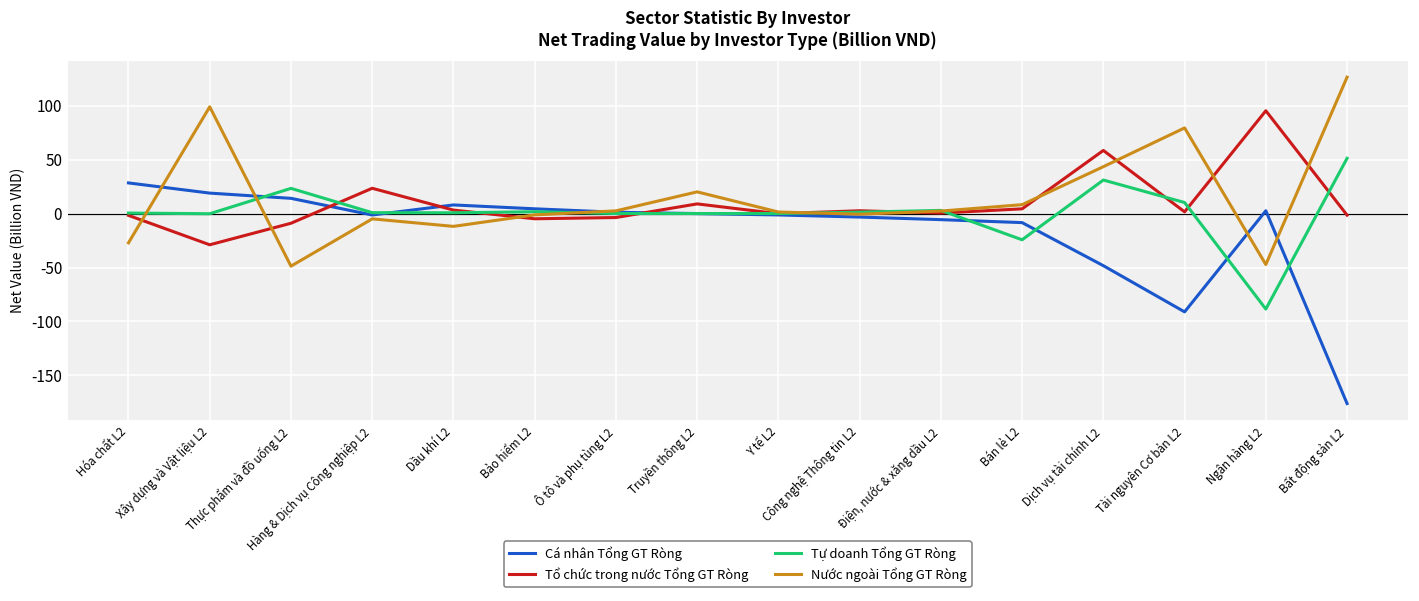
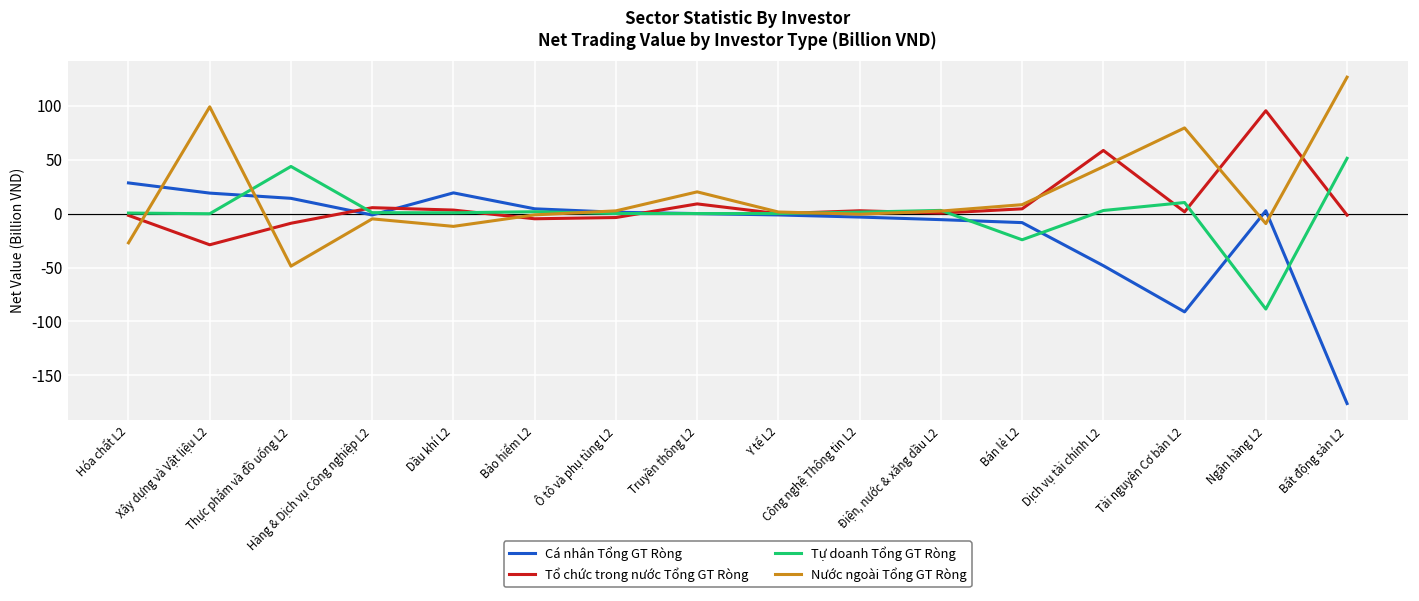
  {
    "Cá nhân Tổng GT Ròng": {
      "Hóa chất L2": 30,
      "Xây dựng và Vật liệu L2": 20,
      "Thực phẩm và đồ uống L2": 10,
-     "Dầu khí L2": 10,
+     "Dầu khí L2": 20,
      "Bảo hiểm L2": 0,
      "Công nghệ Thông tin L2": 0,
      "Điện, nước & xăng dầu L2": -10,
      "Bán lẻ L2": -10,
      "Dịch vụ tài chính L2": -50,
      "Tài nguyên Cơ bản L2": -90,
      "Ngân hàng L2": 0,
      "Bất động sản L2": -180
    },
    "Tổ chức trong nước Tổng GT Ròng": {
      "Xây dựng và Vật liệu L2": -30,
      "Thực phẩm và đồ uống L2": -10,
-     "Hàng & Dịch vụ Công nghiệp L2": 20,
+     "Hàng & Dịch vụ Công nghiệp L2": 10,
      "Bảo hiểm L2": 0,
      "Ô tô và phụ tùng L2": 0,
      "Truyền thông L2": 10,
      "Bán lẻ L2": 0,
      "Dịch vụ tài chính L2": 60,
      "Tài nguyên Cơ bản L2": 0,
      "Ngân hàng L2": 100,
      "Bất động sản L2": 0
    },
    "Tự doanh Tổng GT Ròng": {
      "Xây dựng và Vật liệu L2": 0,
-     "Thực phẩm và đồ uống L2": 20,
+     "Thực phẩm và đồ uống L2": 40,
      "Bảo hiểm L2": 0,
      "Bán lẻ L2": -20,
-     "Dịch vụ tài chính L2": 30,
+     "Dịch vụ tài chính L2": 0,
      "Tài nguyên Cơ bản L2": 10,
      "Ngân hàng L2": -90,
      "Bất động sản L2": 50
    },
    "Nước ngoài Tổng GT Ròng": {
      "Hóa chất L2": -30,
      "Xây dựng và Vật liệu L2": 100,
      "Thực phẩm và đồ uống L2": -50,
      "Hàng & Dịch vụ Công nghiệp L2": 0,
      "Dầu khí L2": -10,
      "Bảo hiểm L2": 0,
      "Truyền thông L2": 20,
      "Bán lẻ L2": 10,
      "Dịch vụ tài chính L2": 40,
      "Tài nguyên Cơ bản L2": 80,
-     "Ngân hàng L2": -50,
+     "Ngân hàng L2": -10,
      "Bất động sản L2": 130
    }
  }
